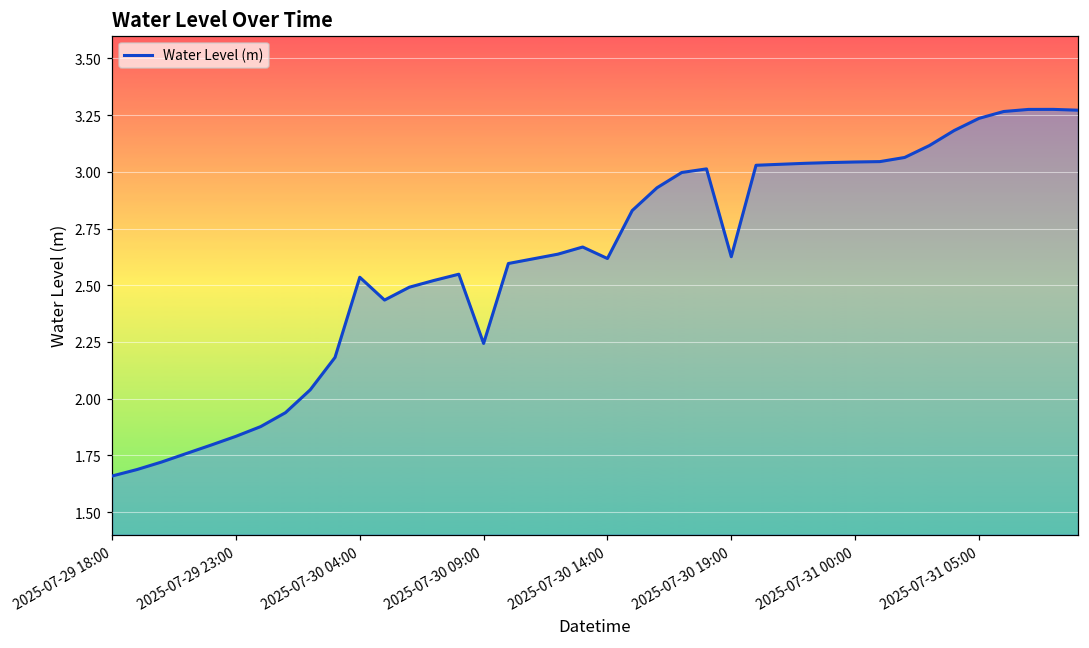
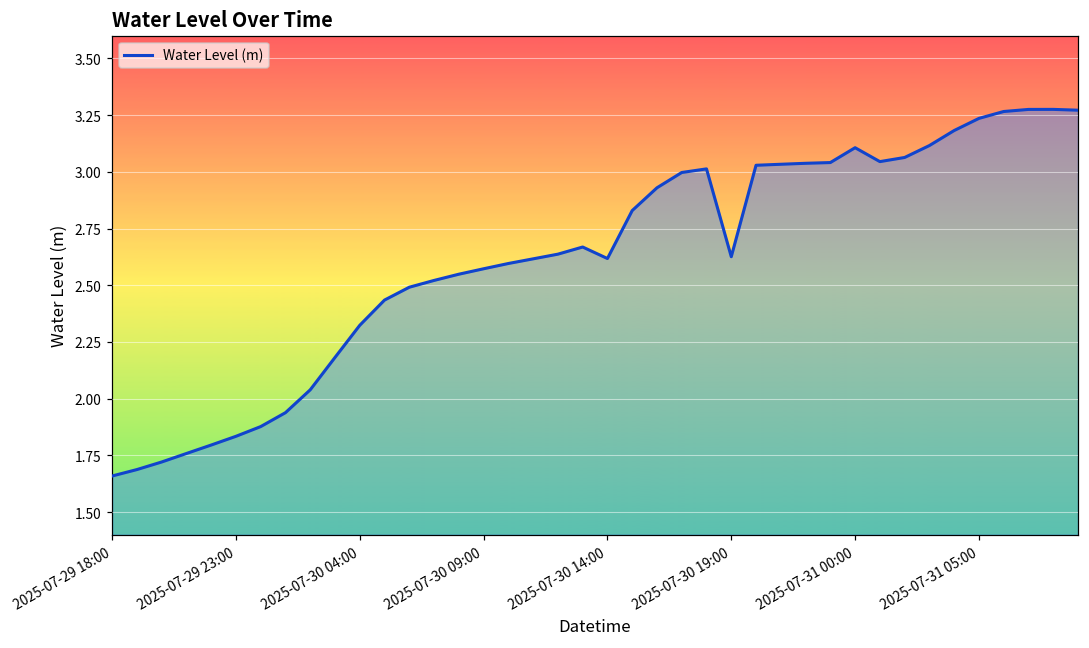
  {
    "2025-07-29 18:00": 1.66,
    "2025-07-29 23:00": 1.83,
-   "2025-07-30 04:00": 2.54,
-   "2025-07-30 09:00": 2.24,
+   "2025-07-30 04:00": 2.32,
+   "2025-07-30 09:00": 2.57,
    "2025-07-30 14:00": 2.62,
    "2025-07-30 19:00": 2.63,
-   "2025-07-31 00:00": 3.04,
+   "2025-07-31 00:00": 3.11,
    "2025-07-31 05:00": 3.24
  }
